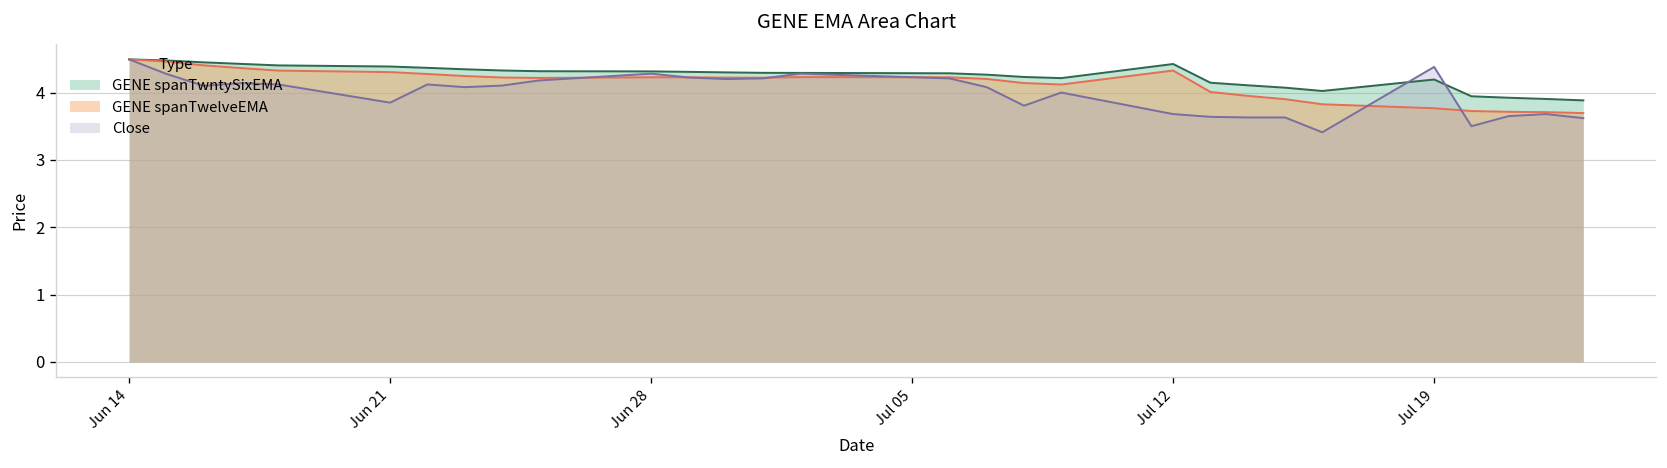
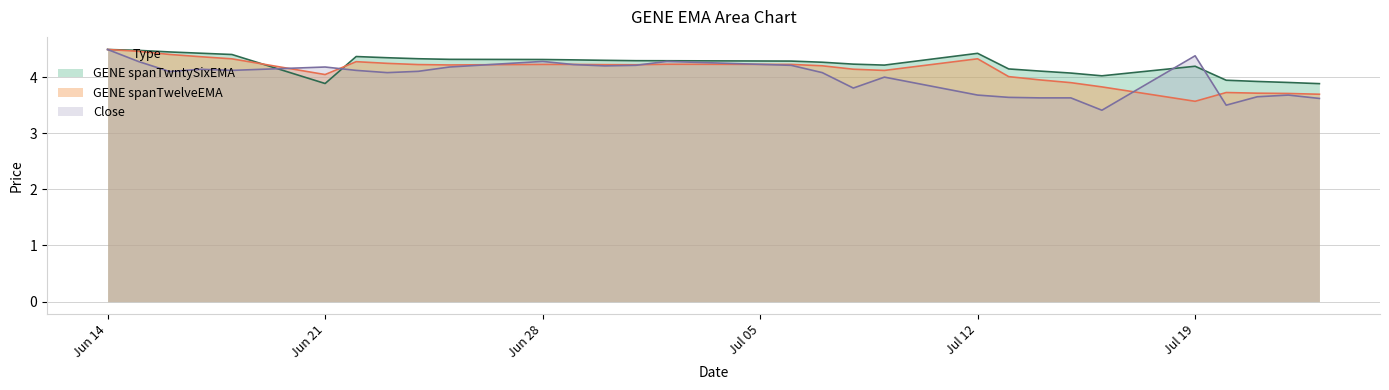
  {
    "GENE spanTwntySixEMA": {
-     "Jun 21": 4.4,
+     "Jun 21": 3.9,
      "Jul 12": 4.4,
      "Jul 19": 4.2
    },
    "GENE spanTwelveEMA": {
-     "Jun 21": 4.3,
+     "Jun 21": 4.0,
      "Jun 28": 4.2,
      "Jul 12": 4.3,
-     "Jul 19": 3.8
+     "Jul 19": 3.6
    },
    "Close": {
-     "Jun 21": 3.9,
+     "Jun 21": 4.2,
      "Jul 12": 3.7,
      "Jul 19": 4.4
    }
  }
